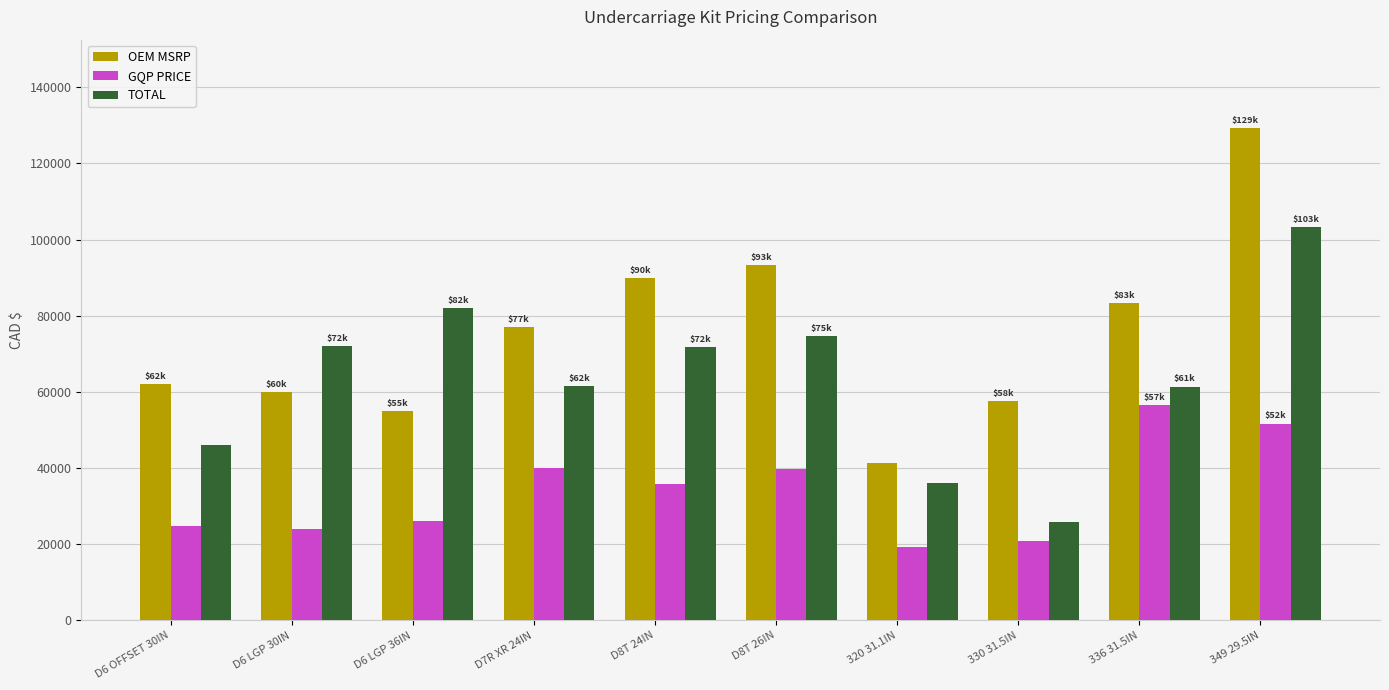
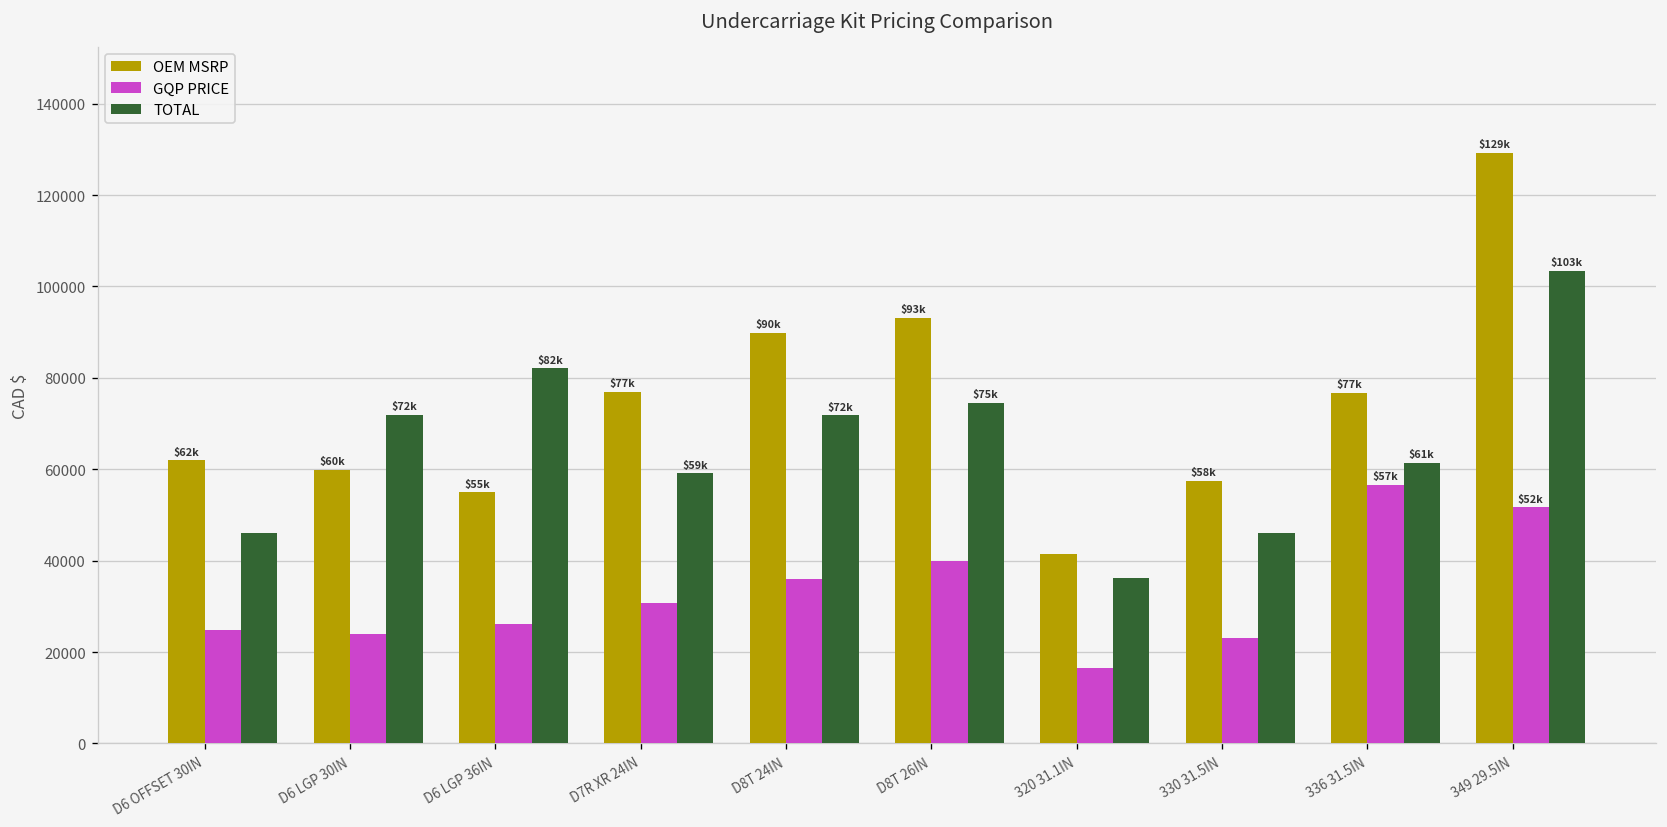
  {
    "OEM MSRP": {
      "D6 OFFSET 30IN": "$62k",
      "D6 LGP 30IN": "$60k",
      "D6 LGP 36IN": "$55k",
      "D7R XR 24IN": "$77k",
      "D8T 24IN": "$90k",
      "D8T 26IN": "$93k",
      "330 31.5IN": "$58k",
-     "336 31.5IN": "$83k",
+     "336 31.5IN": "$77k",
      "349 29.5IN": "$129k"
    },
    "GQP PRICE": {
      "D6 OFFSET 30IN": "25000",
      "D6 LGP 30IN": "24000",
      "D6 LGP 36IN": "26000",
-     "D7R XR 24IN": "40000",
+     "D7R XR 24IN": "31000",
      "D8T 24IN": "36000",
      "D8T 26IN": "40000",
-     "320 31.1IN": "19000",
-     "330 31.5IN": "21000"
+     "320 31.1IN": "17000",
+     "330 31.5IN": "23000"
    },
    "TOTAL": {
      "D6 LGP 30IN": "$72k",
      "D6 LGP 36IN": "$82k",
-     "D7R XR 24IN": "$62k",
+     "D7R XR 24IN": "$59k",
      "D8T 24IN": "$72k",
      "D8T 26IN": "$75k",
-     "330 31.5IN": "26000",
+     "330 31.5IN": "46000",
      "336 31.5IN": "$61k",
      "349 29.5IN": "$103k"
    }
  }
